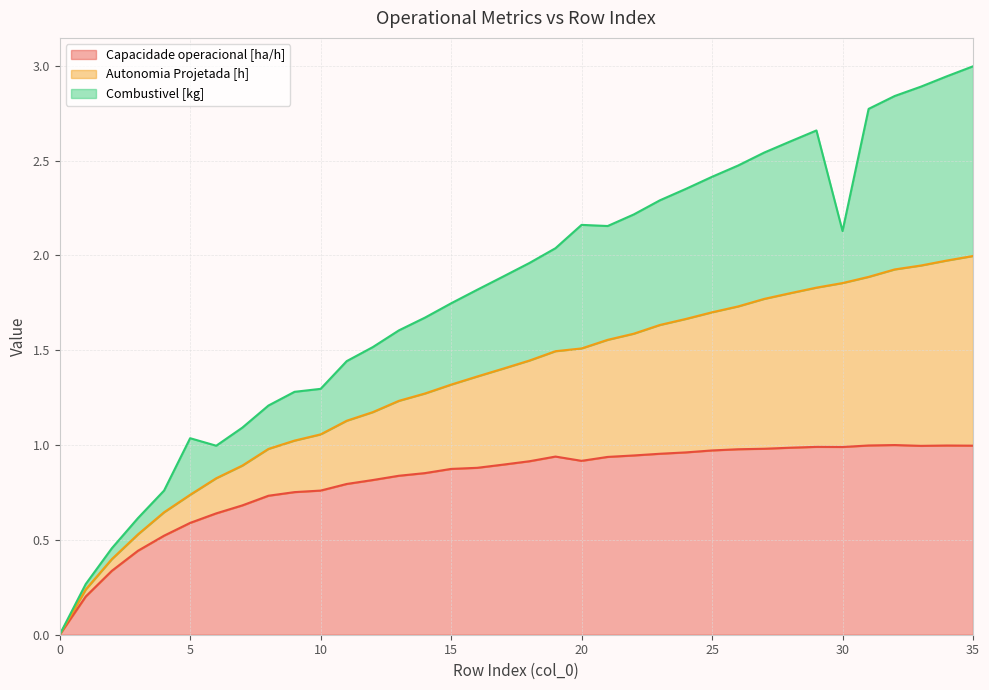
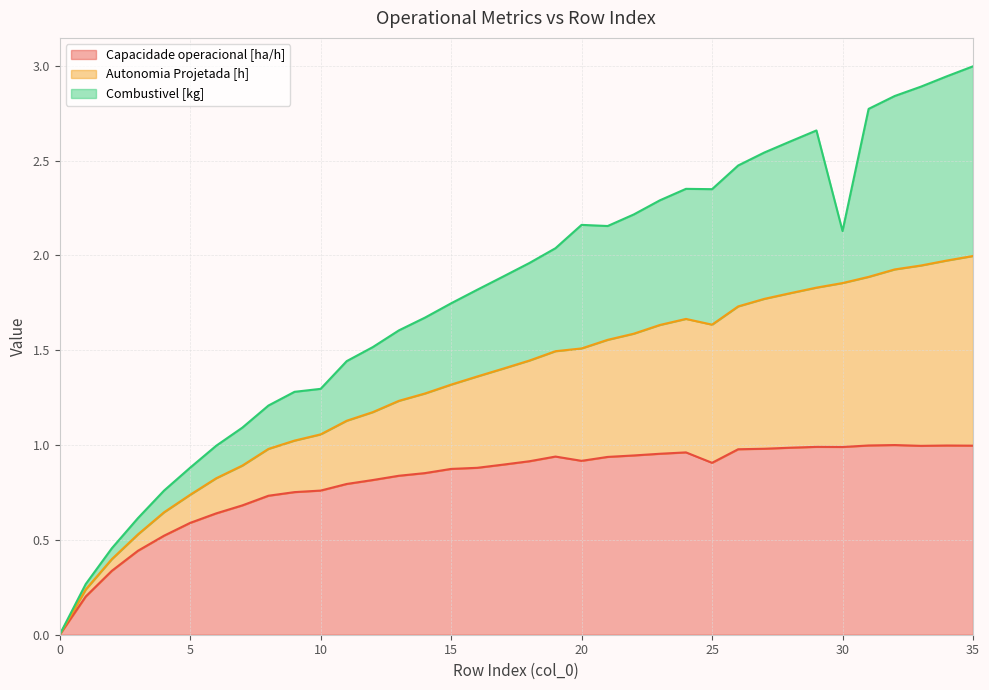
  {
    "Capacidade operacional [ha/h]": {
      "5": 0.59,
      "10": 0.76,
      "15": 0.87,
      "20": 0.92,
-     "25": 0.97,
+     "25": 0.91,
      "30": 0.99,
      "35": 1.00
    },
    "Autonomia Projetada [h]": {
      "5": 0.15,
      "10": 0.30,
      "15": 0.44,
      "20": 0.59,
      "25": 0.73,
      "30": 0.86,
      "35": 1.00
    },
    "Combustivel [kg]": {
-     "5": 0.30,
+     "5": 0.14,
      "10": 0.24,
      "15": 0.43,
      "20": 0.65,
      "25": 0.71,
      "30": 0.27,
      "35": 1.00
    }
  }
